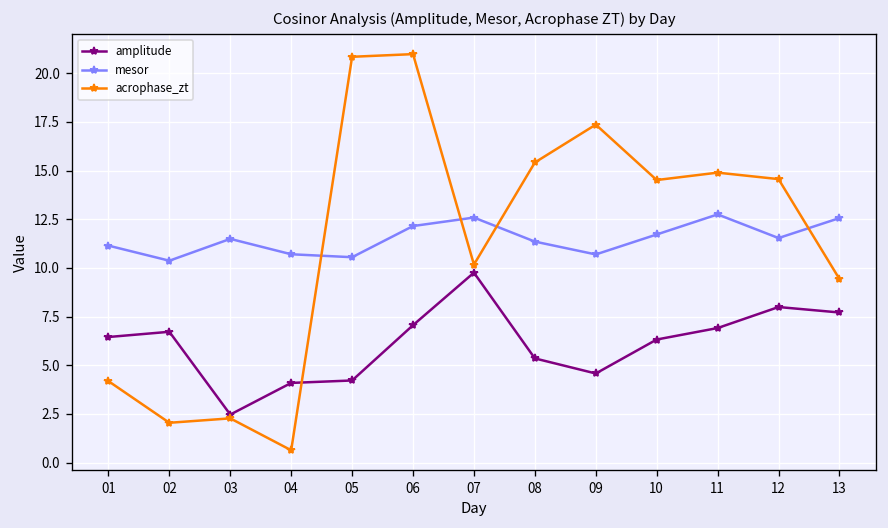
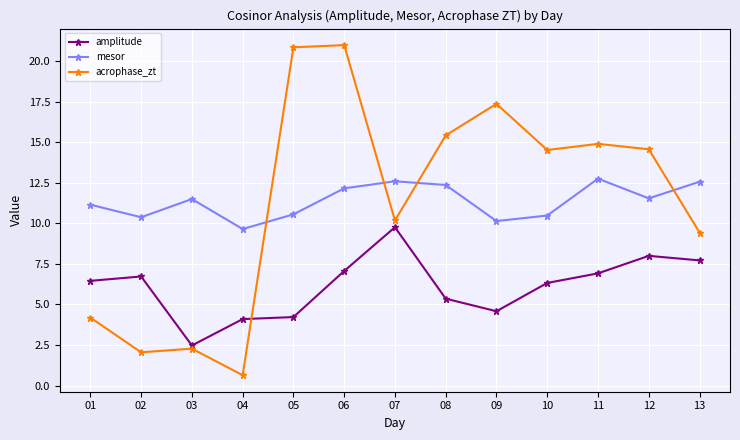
  {
    "amplitude": {
      "01": 6.5,
      "02": 6.7,
      "03": 2.5,
      "04": 4.1,
      "05": 4.2,
      "06": 7.1,
      "07": 9.8,
      "08": 5.4,
      "09": 4.6,
      "10": 6.3,
      "11": 6.9,
      "12": 8.0,
      "13": 7.7
    },
    "mesor": {
      "01": 11.1,
      "02": 10.4,
      "03": 11.5,
-     "04": 10.7,
+     "04": 9.6,
      "05": 10.5,
      "06": 12.2,
      "07": 12.6,
-     "08": 11.4,
-     "09": 10.7,
-     "10": 11.7,
+     "08": 12.4,
+     "09": 10.1,
+     "10": 10.5,
      "11": 12.7,
      "12": 11.5,
      "13": 12.6
    },
    "acrophase_zt": {
      "01": 4.2,
      "02": 2.0,
      "03": 2.3,
      "04": 0.6,
      "05": 20.8,
      "06": 21.0,
      "07": 10.2,
      "08": 15.4,
      "09": 17.4,
      "10": 14.5,
      "11": 14.9,
      "12": 14.6,
      "13": 9.4
    }
  }
